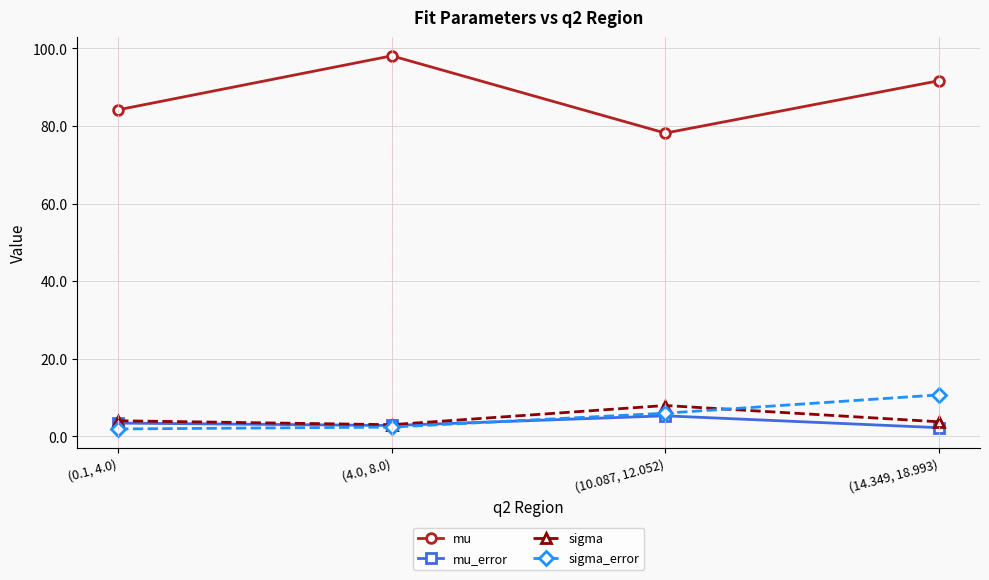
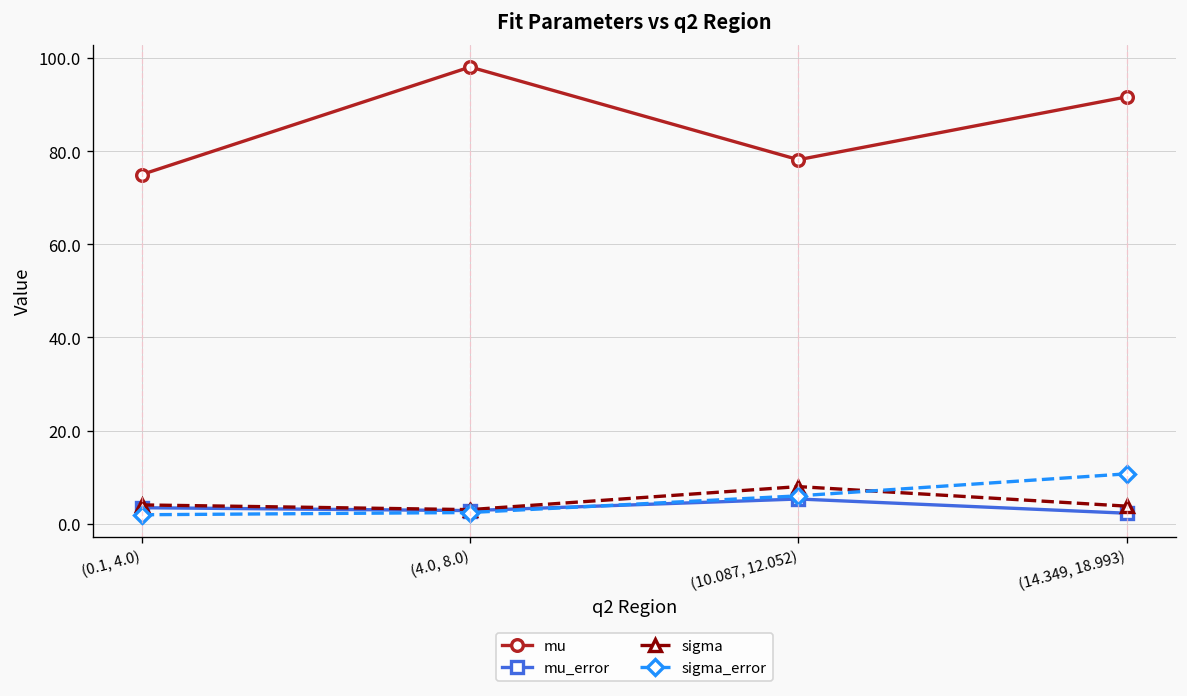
  {
    "mu": {
-     "(0.1, 4.0)": 84,
+     "(0.1, 4.0)": 75,
      "(4.0, 8.0)": 98,
      "(10.087, 12.052)": 78,
      "(14.349, 18.993)": 92
    },
    "mu_error": {
      "(10.087, 12.052)": 5,
      "(14.349, 18.993)": 2
    },
    "sigma": {
      "(10.087, 12.052)": 8,
      "(14.349, 18.993)": 4
    },
    "sigma_error": {
      "(0.1, 4.0)": 2,
      "(10.087, 12.052)": 6,
      "(14.349, 18.993)": 11
    }
  }
